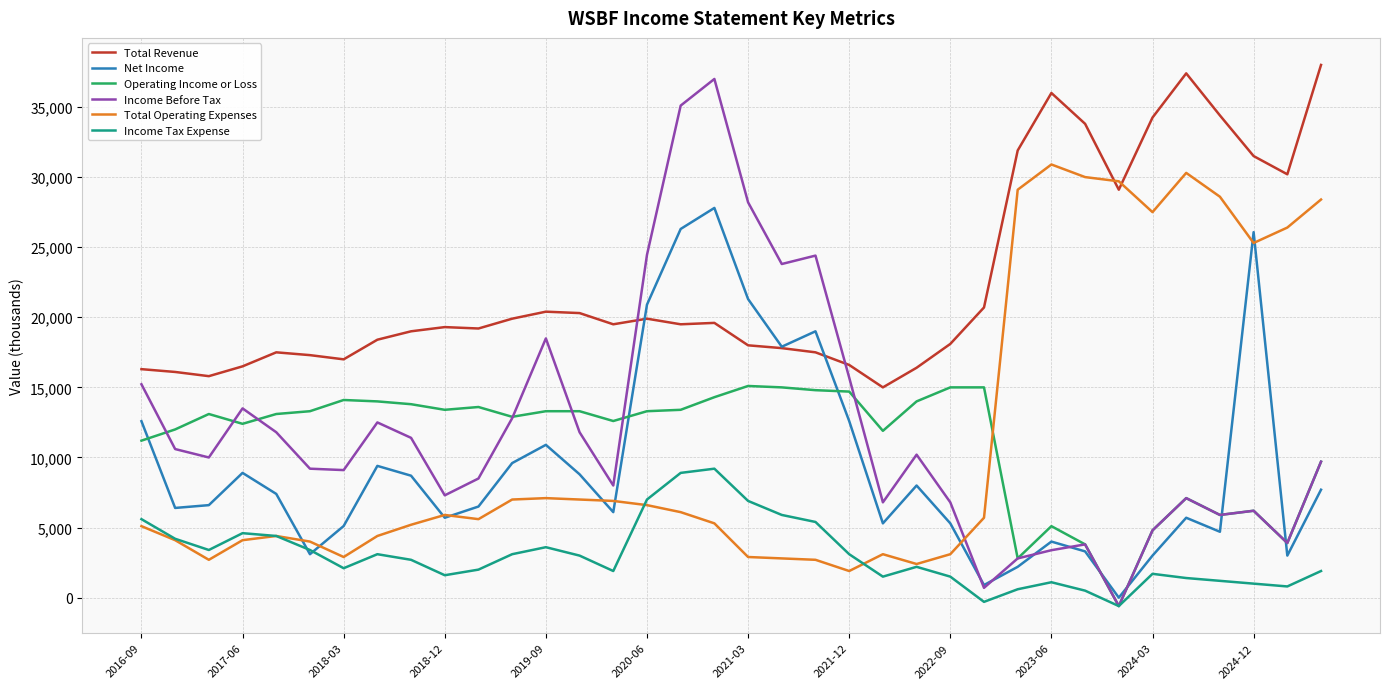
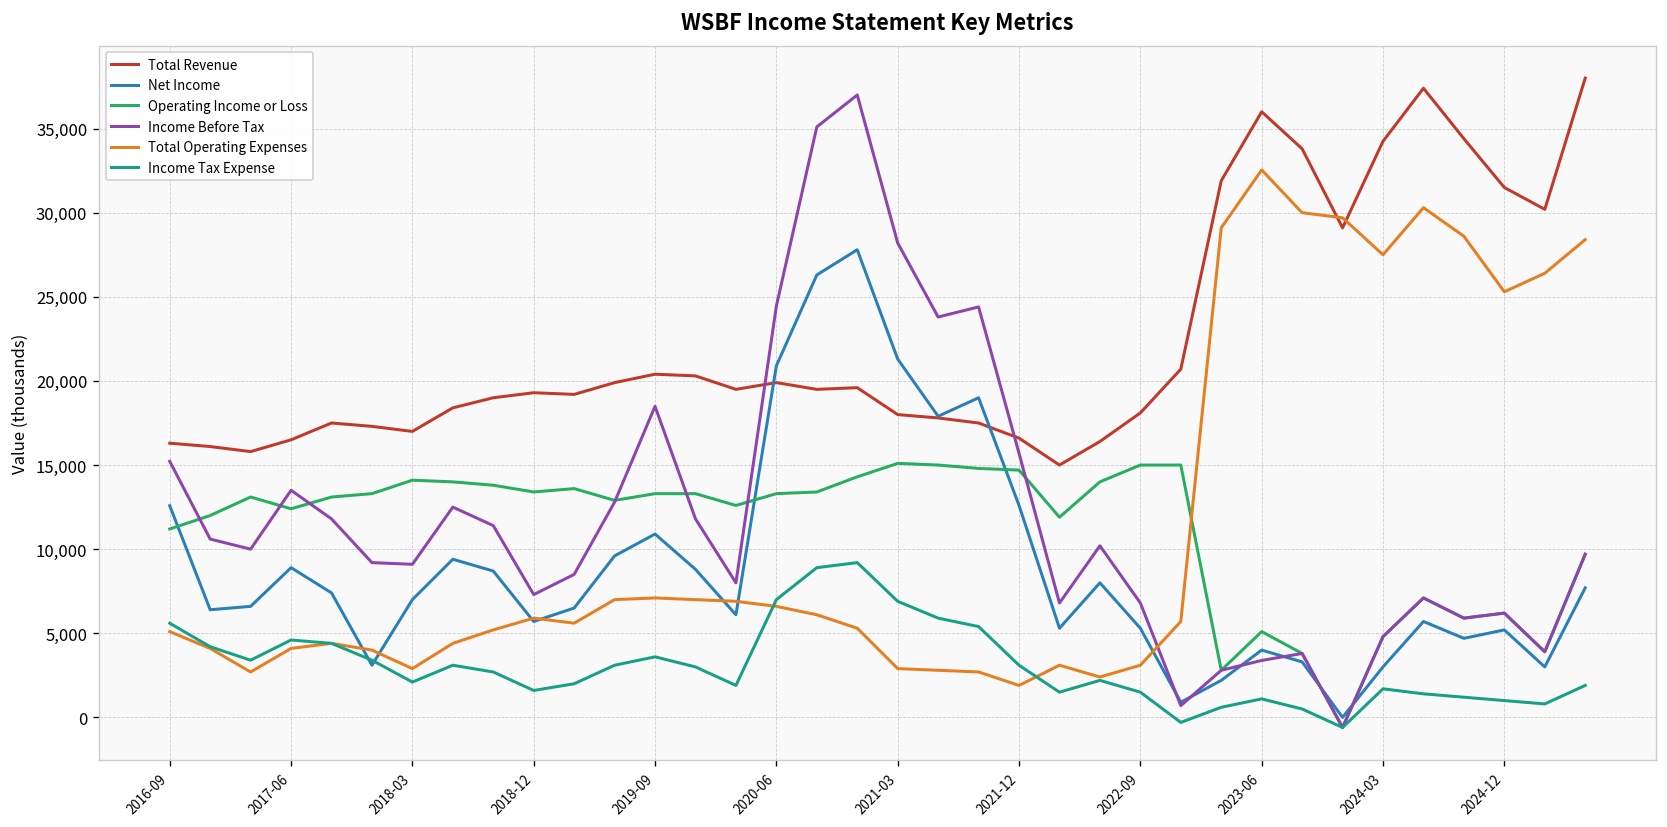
  {
    "Total Revenue": {
      "2016-09": "16,300",
      "2017-06": "16,500",
      "2018-03": "17,000",
      "2018-12": "19,300",
      "2019-09": "20,400",
      "2020-06": "19,900",
      "2021-03": "18,000",
      "2021-12": "16,600",
      "2022-09": "18,100",
      "2023-06": "36,000",
      "2024-03": "34,200",
      "2024-12": "31,500"
    },
    "Net Income": {
      "2016-09": "12,600",
      "2017-06": "8,900",
-     "2018-03": "5,100",
+     "2018-03": "7,000",
      "2018-12": "5,700",
      "2019-09": "10,900",
      "2020-06": "20,900",
      "2021-03": "21,300",
      "2021-12": "12,600",
      "2022-09": "5,300",
      "2023-06": "4,000",
      "2024-03": "3,000",
-     "2024-12": "26,100"
+     "2024-12": "5,200"
    },
    "Income Before Tax": {
      "2016-09": "15,200",
      "2017-06": "13,500",
      "2018-03": "9,100",
      "2018-12": "7,300",
      "2019-09": "18,500",
      "2020-06": "24,500",
      "2021-03": "28,200",
      "2021-12": "15,700",
      "2022-09": "6,800",
      "2023-06": "3,400"
    },
    "Total Operating Expenses": {
      "2016-09": "5,100",
      "2017-06": "4,100",
      "2018-03": "2,900",
      "2018-12": "5,900",
      "2019-09": "7,100",
      "2020-06": "6,600",
      "2021-03": "2,900",
      "2021-12": "1,900",
      "2022-09": "3,100",
-     "2023-06": "30,900",
+     "2023-06": "32,500",
      "2024-03": "27,500",
      "2024-12": "25,300"
    }
  }
